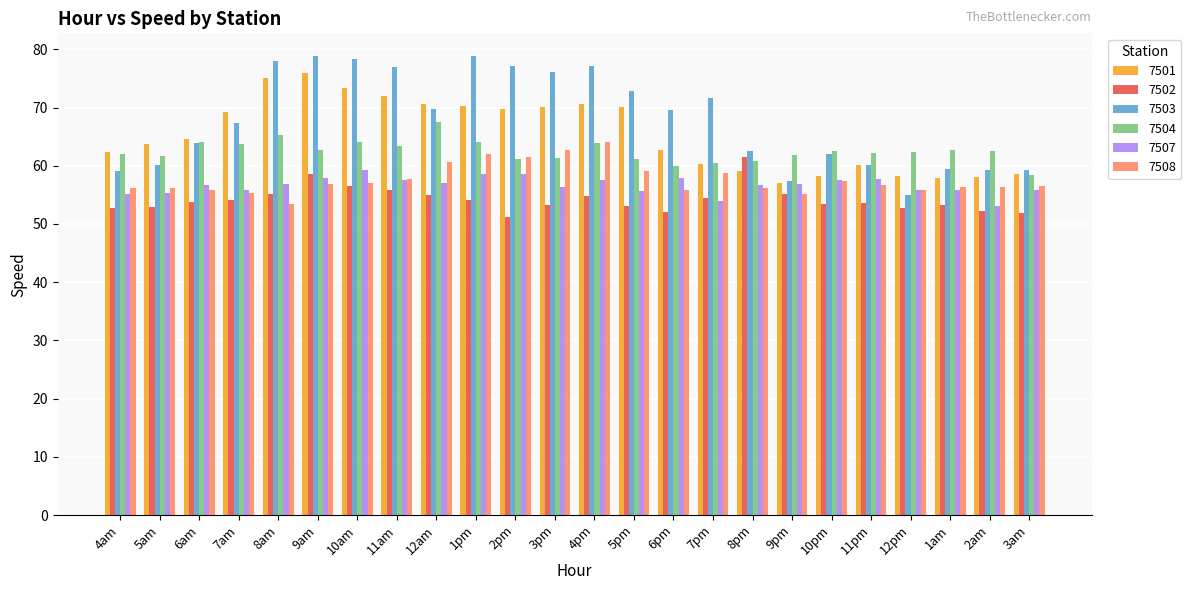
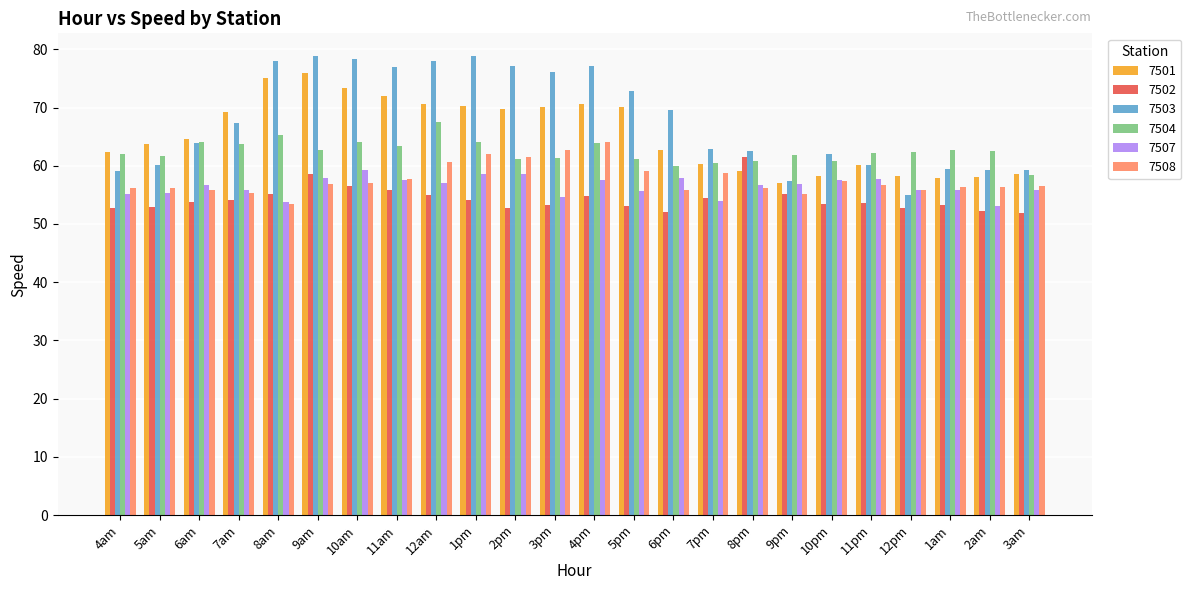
  {
    "7501": {
      "4am": 62,
      "5am": 64,
      "6am": 65,
      "7am": 69,
      "8am": 75,
      "9am": 76,
      "10am": 73,
      "11am": 72,
      "12am": 71,
      "1pm": 70,
      "2pm": 70,
      "3pm": 70,
      "4pm": 71,
      "5pm": 70,
      "6pm": 63,
      "7pm": 60,
      "8pm": 59,
      "9pm": 57,
      "10pm": 58,
      "11pm": 60,
      "12pm": 58,
      "1am": 58,
      "2am": 58,
      "3am": 59
    },
    "7502": {
      "4am": 53,
      "5am": 53,
      "6am": 54,
      "7am": 54,
      "8am": 55,
      "9am": 59,
      "10am": 56,
      "11am": 56,
      "12am": 55,
      "1pm": 54,
-     "2pm": 51,
+     "2pm": 53,
      "3pm": 53,
      "4pm": 55,
      "5pm": 53,
      "6pm": 52,
      "7pm": 54,
      "8pm": 62,
      "9pm": 55,
      "10pm": 53,
      "11pm": 54,
      "12pm": 53,
      "1am": 53,
      "2am": 52,
      "3am": 52
    },
    "7503": {
      "4am": 59,
      "5am": 60,
      "6am": 64,
      "7am": 67,
      "8am": 78,
      "9am": 79,
      "10am": 78,
      "11am": 77,
-     "12am": 70,
+     "12am": 78,
      "1pm": 79,
      "2pm": 77,
      "3pm": 76,
      "4pm": 77,
      "5pm": 73,
      "6pm": 70,
-     "7pm": 72,
+     "7pm": 63,
      "8pm": 62,
      "9pm": 57,
      "10pm": 62,
      "11pm": 60,
      "12pm": 55,
      "1am": 59,
      "2am": 59,
      "3am": 59
    },
    "7504": {
      "4am": 62,
      "5am": 62,
      "6am": 64,
      "7am": 64,
      "8am": 65,
      "9am": 63,
      "10am": 64,
      "11am": 63,
      "12am": 67,
      "1pm": 64,
      "2pm": 61,
      "3pm": 61,
      "4pm": 64,
      "5pm": 61,
      "6pm": 60,
      "7pm": 60,
      "8pm": 61,
      "9pm": 62,
-     "10pm": 63,
+     "10pm": 61,
      "11pm": 62,
      "12pm": 62,
      "1am": 63,
      "2am": 63,
      "3am": 58
    },
    "7507": {
      "4am": 55,
      "5am": 55,
      "6am": 57,
      "7am": 56,
-     "8am": 57,
+     "8am": 54,
      "9am": 58,
      "10am": 59,
      "11am": 57,
      "12am": 57,
      "1pm": 59,
      "2pm": 59,
-     "3pm": 56,
+     "3pm": 55,
      "4pm": 58,
      "5pm": 56,
      "6pm": 58,
      "7pm": 54,
      "8pm": 57,
      "9pm": 57,
      "10pm": 58,
      "11pm": 58,
      "12pm": 56,
      "1am": 56,
      "2am": 53,
      "3am": 56
    },
    "7508": {
      "4am": 56,
      "5am": 56,
      "6am": 56,
      "7am": 55,
      "8am": 53,
      "9am": 57,
      "10am": 57,
      "11am": 58,
      "12am": 61,
      "1pm": 62,
      "2pm": 61,
      "3pm": 63,
      "4pm": 64,
      "5pm": 59,
      "6pm": 56,
      "7pm": 59,
      "8pm": 56,
      "9pm": 55,
      "10pm": 57,
      "11pm": 57,
      "12pm": 56,
      "1am": 56,
      "2am": 56,
      "3am": 57
    }
  }
